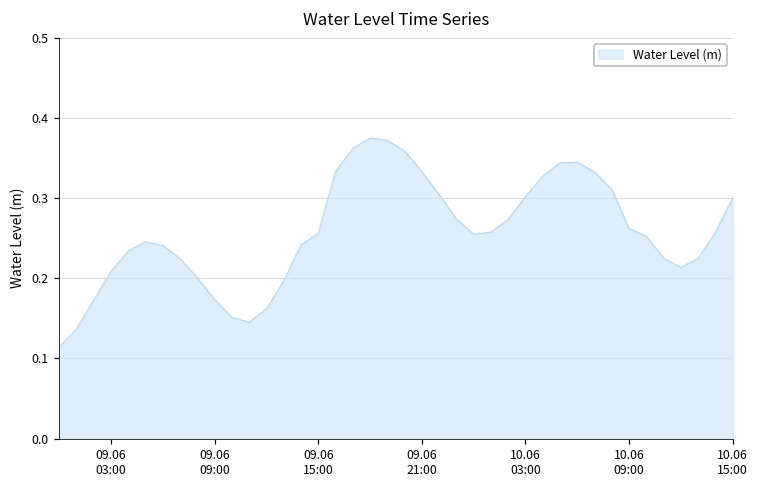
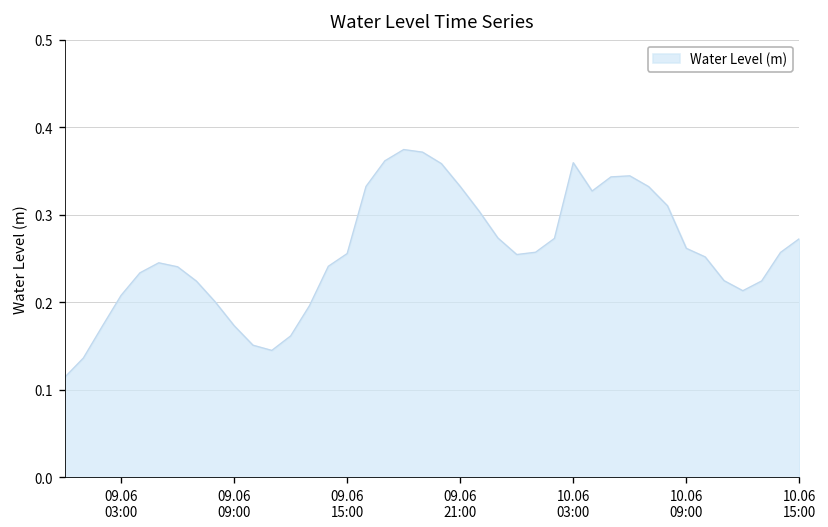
  {
    "09.06 03:00": 0.21,
    "09.06 09:00": 0.17,
    "09.06 15:00": 0.26,
    "09.06 21:00": 0.33,
-   "10.06 03:00": 0.30,
+   "10.06 03:00": 0.36,
    "10.06 09:00": 0.26,
-   "10.06 15:00": 0.30
+   "10.06 15:00": 0.27
  }
